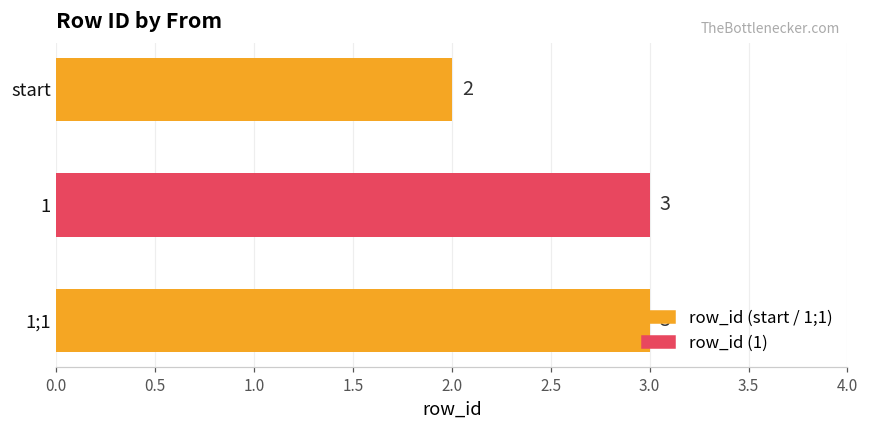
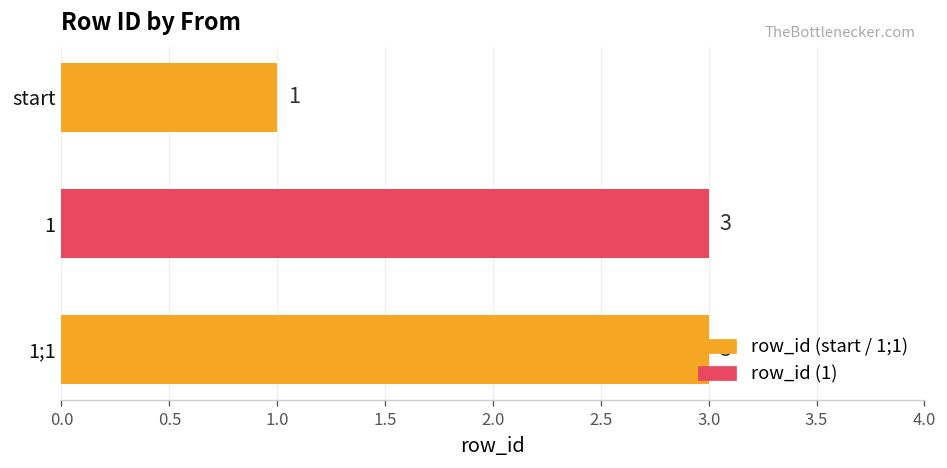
  {
-   "start": 2,
+   "start": 1,
    "1": 3,
    "1;1": 3
  }
